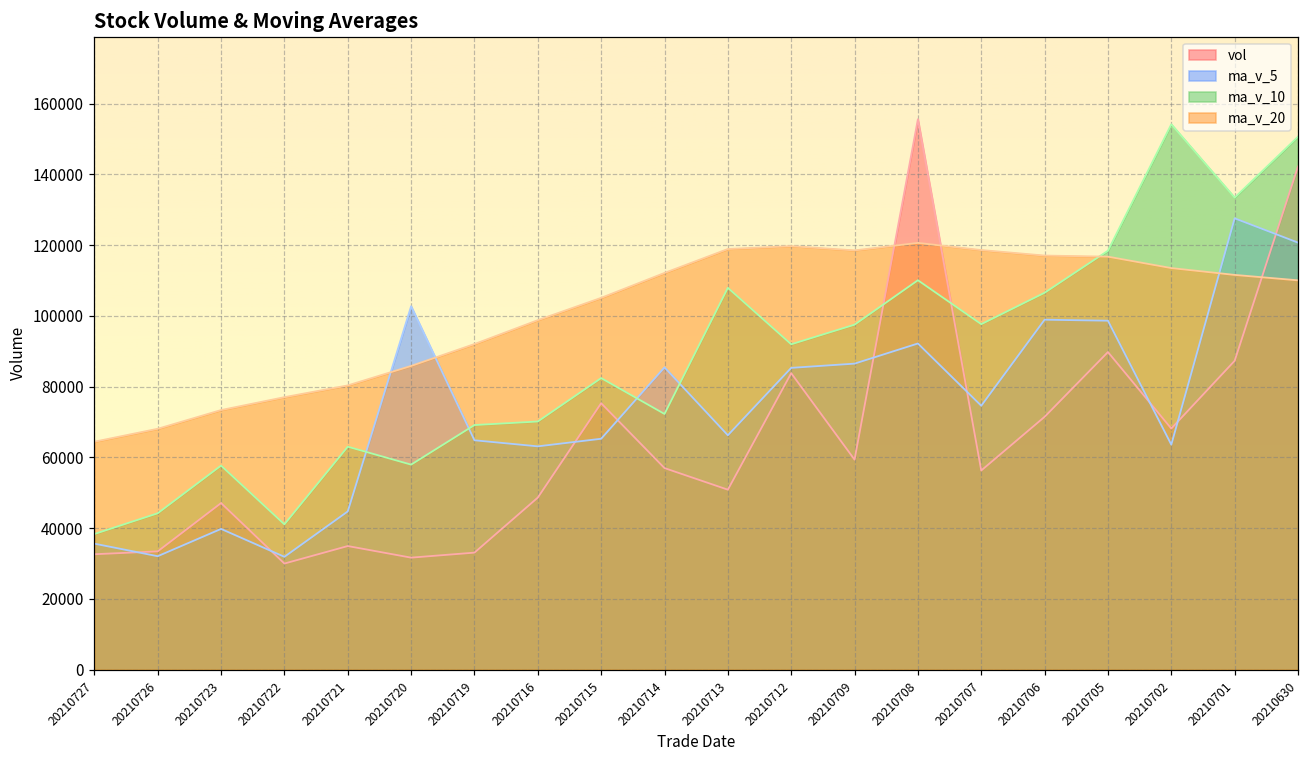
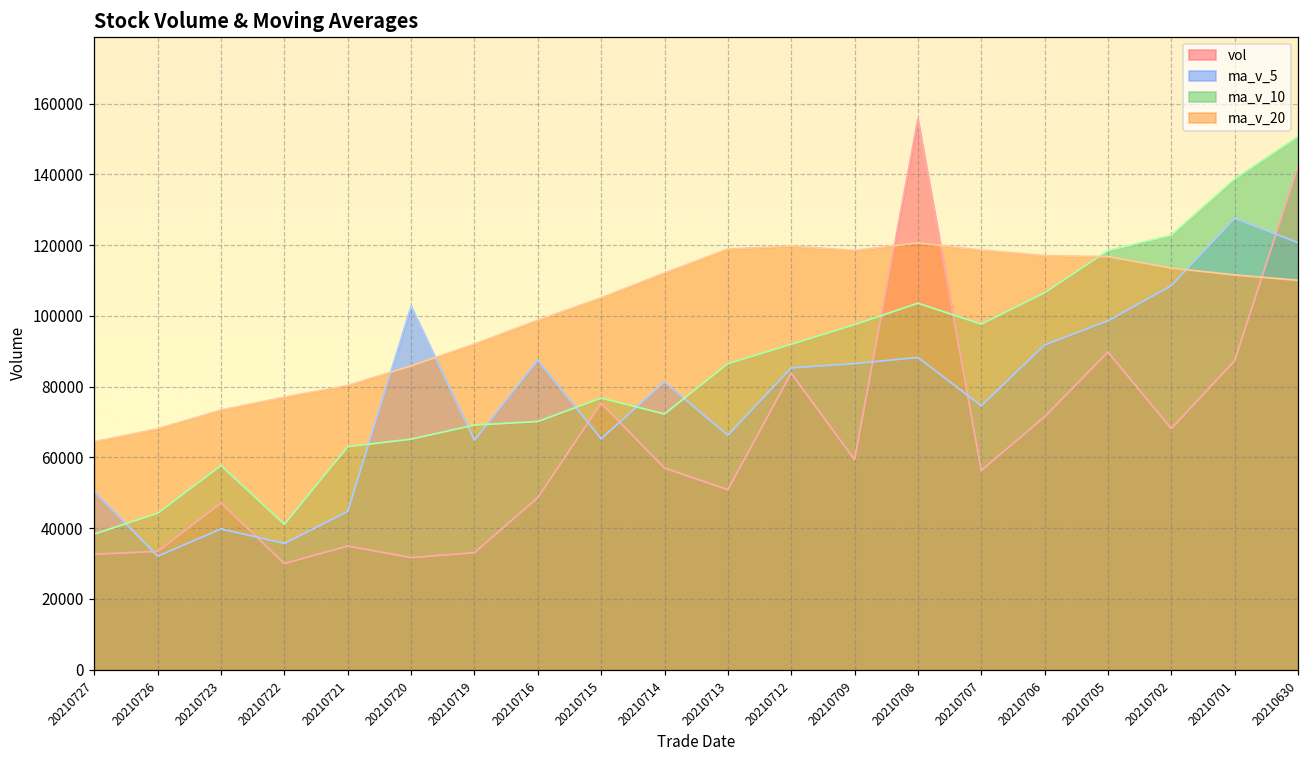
  {
    "ma_v_5": {
-     "20210727": 36000,
+     "20210727": 50000,
      "20210726": 32000,
      "20210723": 40000,
-     "20210722": 32000,
+     "20210722": 36000,
      "20210721": 45000,
      "20210720": 103000,
      "20210719": 65000,
-     "20210716": 63000,
+     "20210716": 87000,
      "20210715": 65000,
-     "20210714": 85000,
+     "20210714": 81000,
      "20210713": 66000,
      "20210712": 85000,
      "20210709": 86000,
-     "20210708": 92000,
+     "20210708": 88000,
      "20210707": 75000,
-     "20210706": 99000,
+     "20210706": 92000,
      "20210705": 99000,
-     "20210702": 64000,
+     "20210702": 109000,
      "20210701": 128000,
      "20210630": 121000
    },
    "ma_v_10": {
      "20210727": 38000,
      "20210726": 44000,
      "20210723": 58000,
      "20210722": 41000,
      "20210721": 63000,
-     "20210720": 58000,
+     "20210720": 65000,
      "20210719": 69000,
      "20210716": 70000,
-     "20210715": 82000,
+     "20210715": 77000,
      "20210714": 72000,
-     "20210713": 108000,
+     "20210713": 86000,
      "20210712": 92000,
      "20210709": 98000,
-     "20210708": 110000,
+     "20210708": 104000,
      "20210707": 98000,
      "20210706": 107000,
      "20210705": 118000,
-     "20210702": 154000,
-     "20210701": 133000,
+     "20210702": 123000,
+     "20210701": 139000,
      "20210630": 151000
    }
  }
